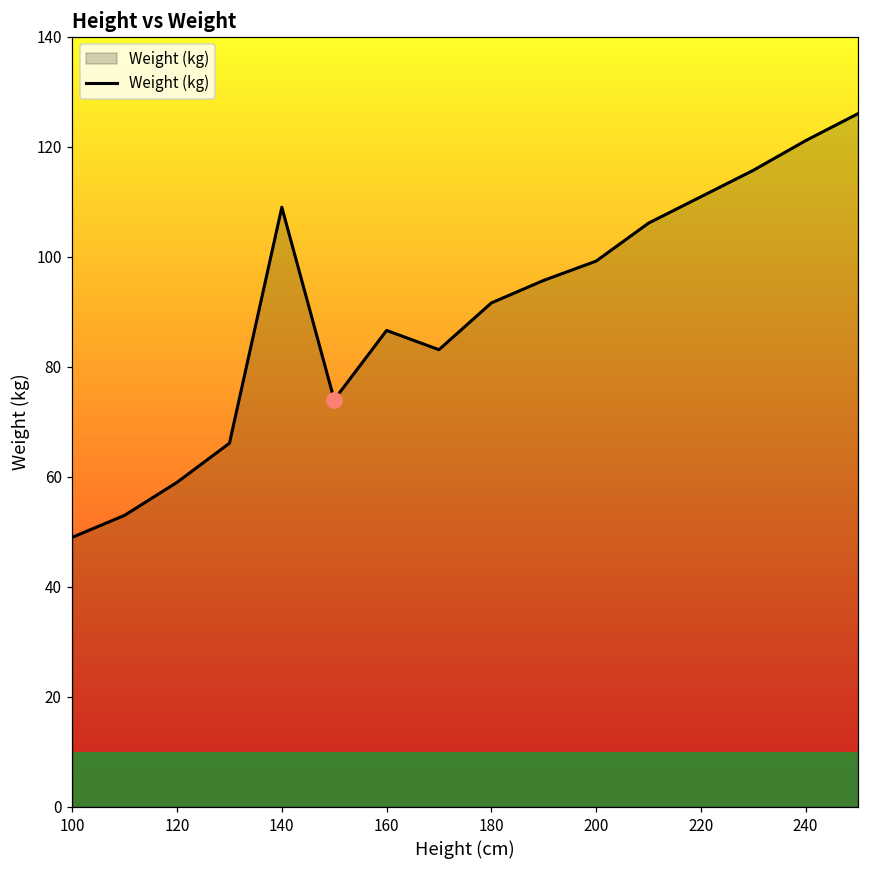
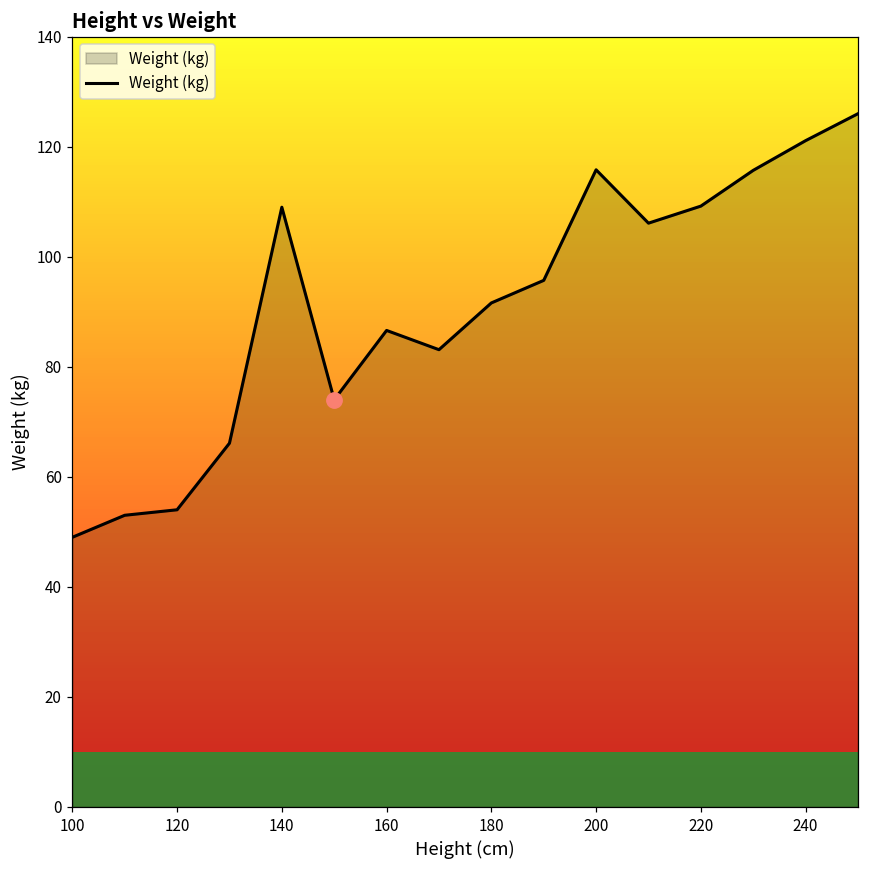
  {
    "Weight (kg)": {
      "100": 49,
-     "120": 59,
+     "120": 54,
      "140": 109,
      "160": 87,
      "180": 92,
-     "200": 99,
-     "220": 111,
+     "200": 116,
+     "220": 109,
      "240": 121
    }
  }
